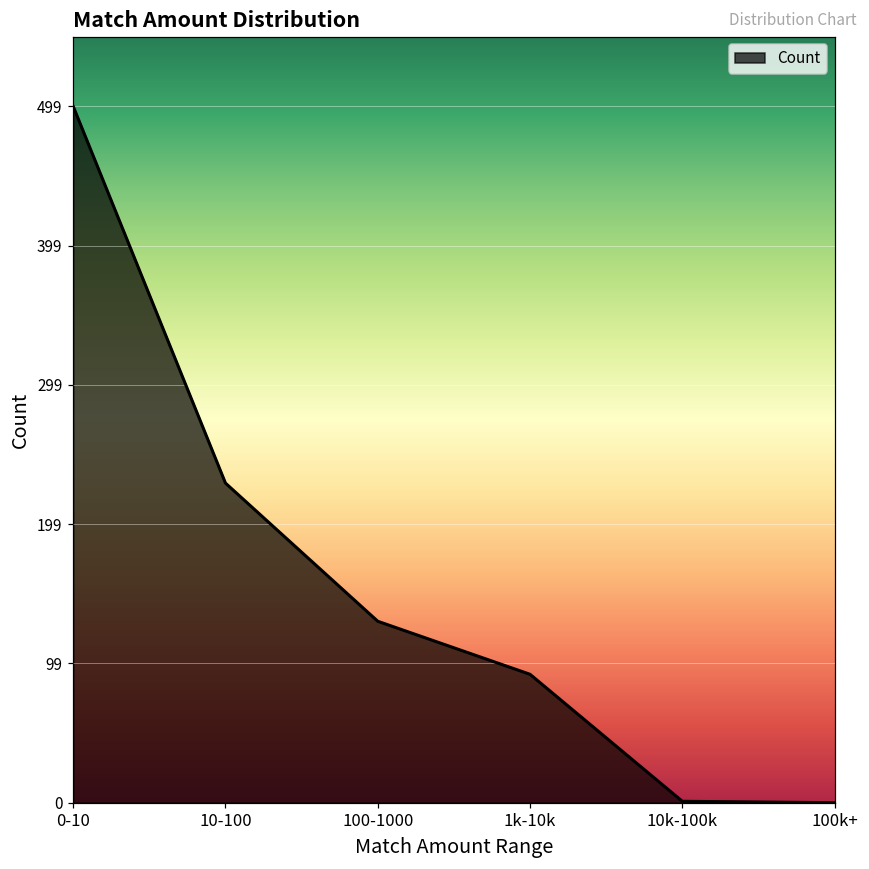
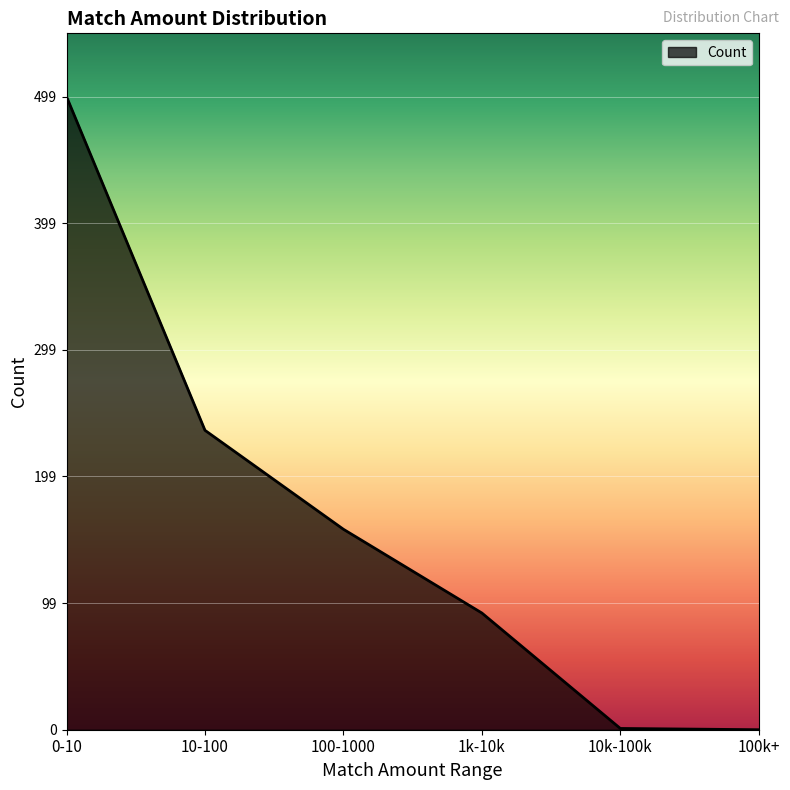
  {
    "0-10": 499,
-   "10-100": 229,
-   "100-1000": 130,
+   "10-100": 236,
+   "100-1000": 158,
    "1k-10k": 92,
    "10k-100k": 1,
    "100k+": 0
  }
